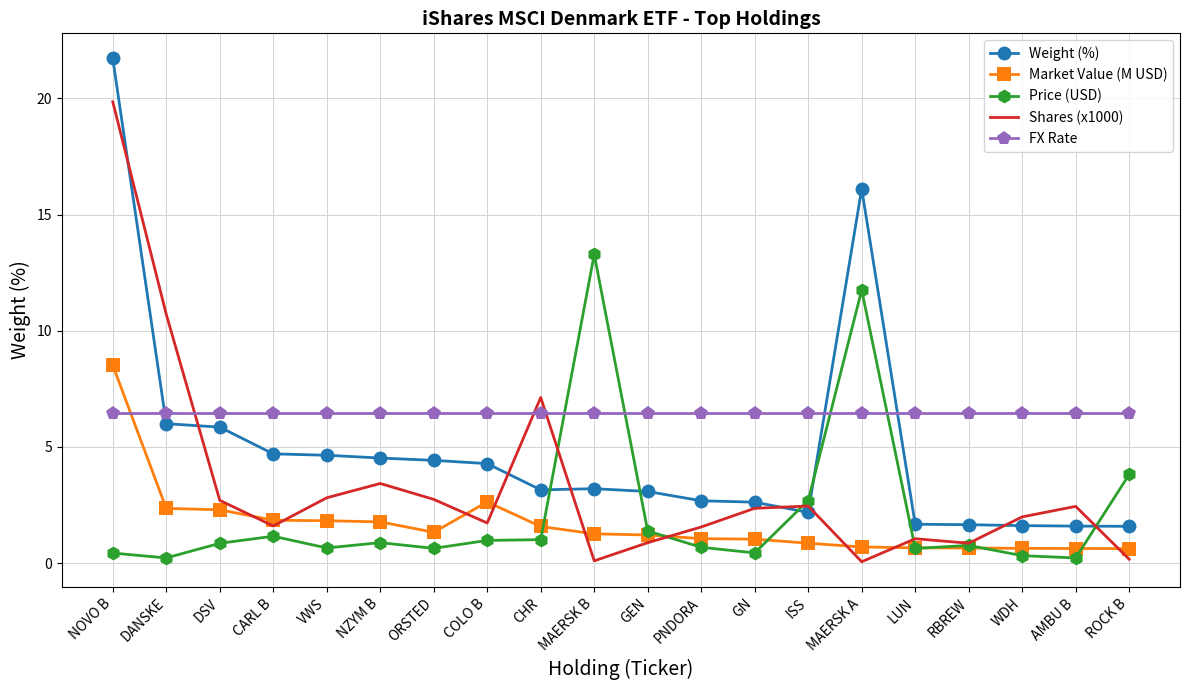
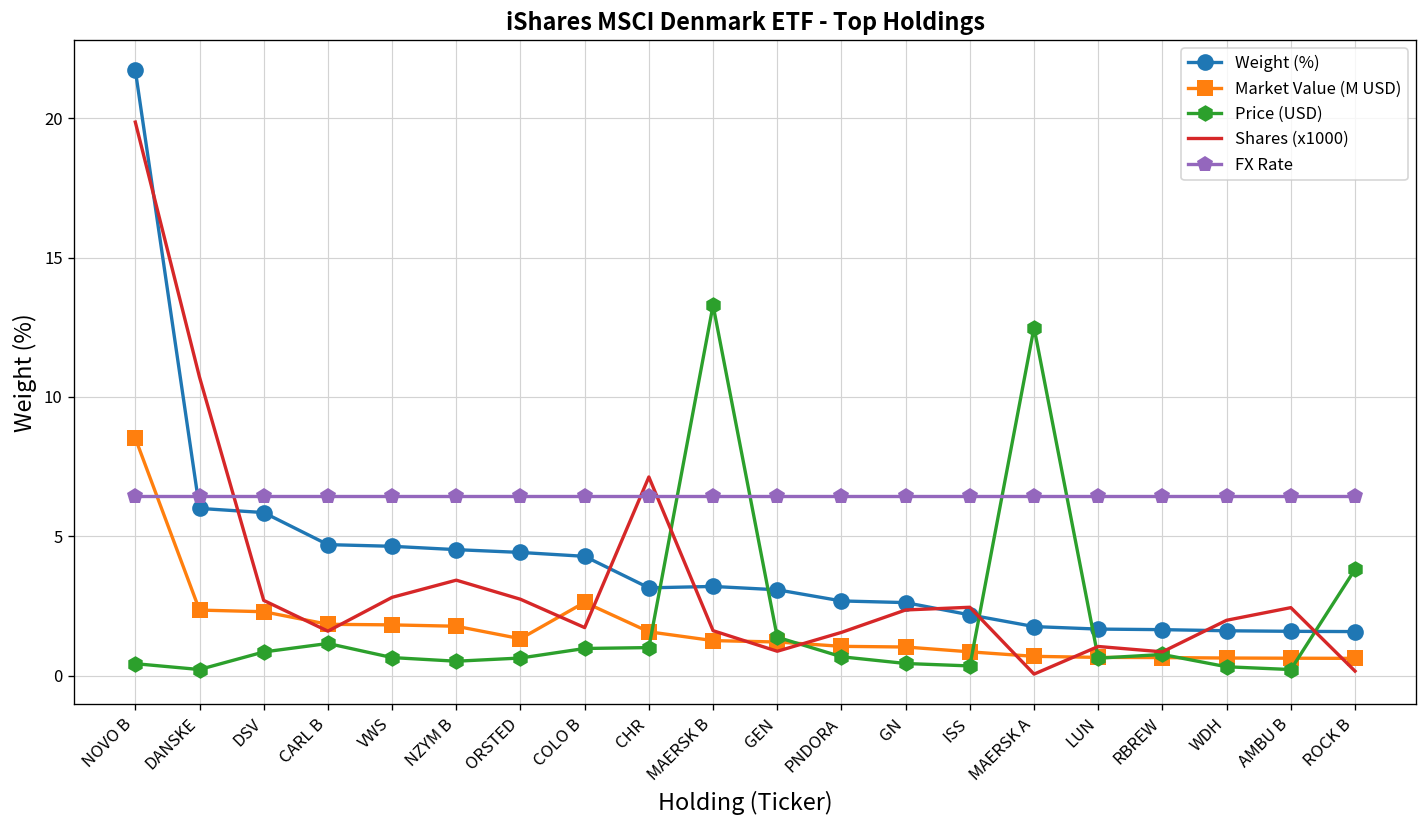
  {
    "Weight (%)": {
      "NOVO B": 21.7,
      "DANSKE": 6.0,
      "DSV": 5.9,
      "CARL B": 4.7,
      "VWS": 4.6,
      "NZYM B": 4.5,
      "ORSTED": 4.4,
      "COLO B": 4.3,
      "CHR": 3.2,
      "MAERSK B": 3.2,
      "GEN": 3.1,
      "PNDORA": 2.7,
      "GN": 2.6,
      "ISS": 2.2,
-     "MAERSK A": 16.1,
+     "MAERSK A": 1.8,
      "LUN": 1.7,
      "RBREW": 1.7,
      "WDH": 1.6,
      "AMBU B": 1.6,
      "ROCK B": 1.6
    },
    "Market Value (M USD)": {
      "NOVO B": 8.5,
      "DANSKE": 2.4,
      "DSV": 2.3,
      "CARL B": 1.8,
      "VWS": 1.8,
      "NZYM B": 1.8,
      "ORSTED": 1.3,
      "COLO B": 2.6,
      "CHR": 1.6,
      "MAERSK B": 1.3,
      "GEN": 1.2,
      "PNDORA": 1.1,
      "GN": 1.0,
      "ISS": 0.9,
      "MAERSK A": 0.7,
      "RBREW": 0.6,
      "WDH": 0.6,
      "AMBU B": 0.6,
      "ROCK B": 0.6
    },
    "Price (USD)": {
      "NOVO B": 0.4,
      "DANSKE": 0.2,
      "DSV": 0.8,
      "CARL B": 1.2,
      "VWS": 0.6,
-     "NZYM B": 0.9,
+     "NZYM B": 0.5,
      "ORSTED": 0.6,
      "COLO B": 1.0,
      "CHR": 1.0,
      "MAERSK B": 13.3,
      "GEN": 1.4,
      "PNDORA": 0.7,
      "GN": 0.4,
-     "ISS": 2.7,
-     "MAERSK A": 11.8,
+     "ISS": 0.3,
+     "MAERSK A": 12.5,
      "WDH": 0.3,
      "AMBU B": 0.2,
      "ROCK B": 3.8
    },
    "Shares (x1000)": {
      "NOVO B": 19.9,
      "DANSKE": 10.7,
      "DSV": 2.7,
      "CARL B": 1.6,
      "VWS": 2.8,
      "NZYM B": 3.4,
      "ORSTED": 2.7,
      "COLO B": 1.7,
      "CHR": 7.1,
-     "MAERSK B": 0.1,
+     "MAERSK B": 1.6,
      "GEN": 0.9,
      "PNDORA": 1.6,
      "GN": 2.4,
      "ISS": 2.5,
      "MAERSK A": 0.1,
      "LUN": 1.0,
      "WDH": 2.0,
      "AMBU B": 2.4,
      "ROCK B": 0.2
    },
    "FX Rate": {
      "NOVO B": 6.4,
      "DANSKE": 6.4,
      "DSV": 6.4,
      "CARL B": 6.4,
      "VWS": 6.4,
      "NZYM B": 6.4,
      "ORSTED": 6.4,
      "COLO B": 6.4,
      "CHR": 6.4,
      "MAERSK B": 6.4,
      "GEN": 6.4,
      "PNDORA": 6.4,
      "GN": 6.4,
      "ISS": 6.4,
      "MAERSK A": 6.4,
      "LUN": 6.4,
      "RBREW": 6.4,
      "WDH": 6.4,
      "AMBU B": 6.4,
      "ROCK B": 6.4
    }
  }
